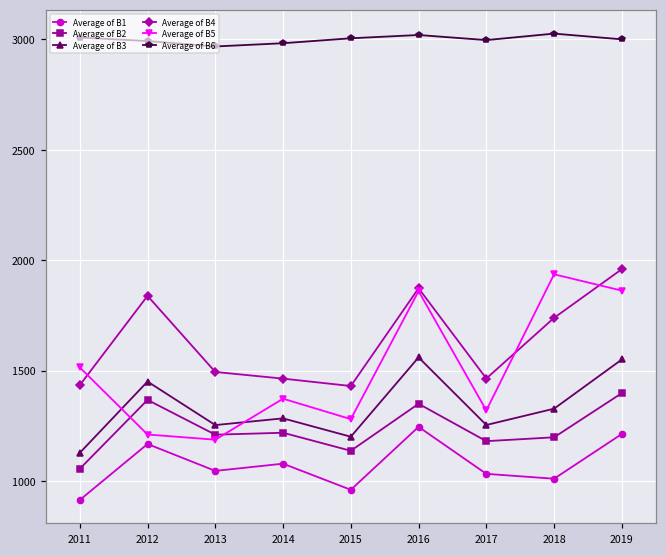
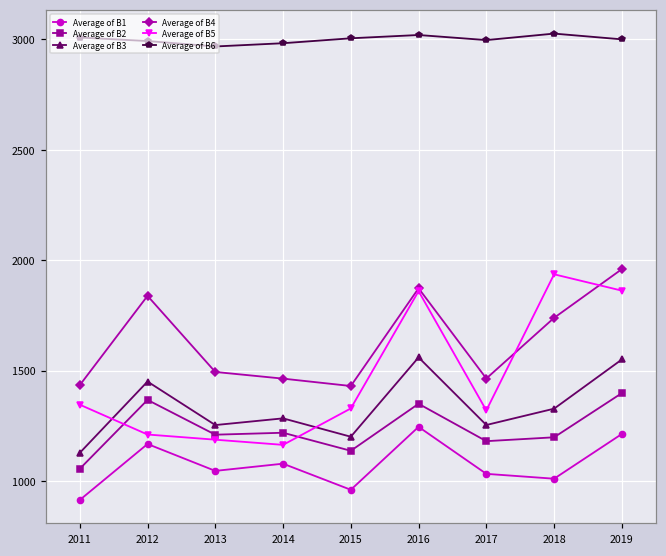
  {
    "Average of B5": {
-     "2011": 1520,
+     "2011": 1350,
      "2012": 1210,
      "2013": 1190,
-     "2014": 1370,
-     "2015": 1280,
+     "2014": 1160,
+     "2015": 1330,
      "2016": 1860,
      "2017": 1320,
      "2018": 1940,
      "2019": 1860
    }
  }
